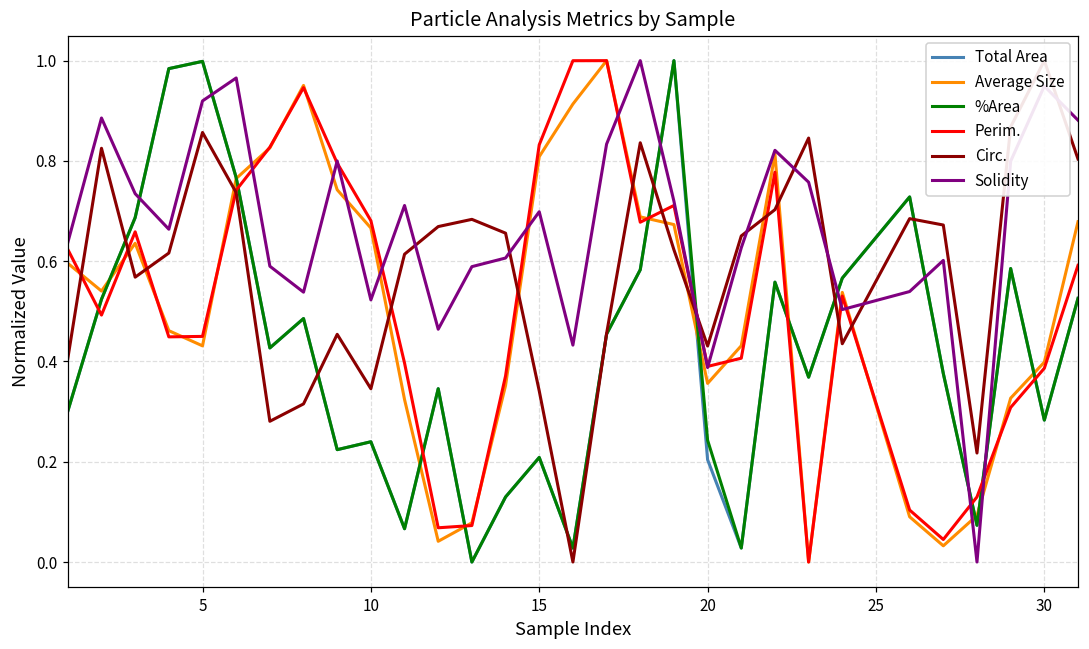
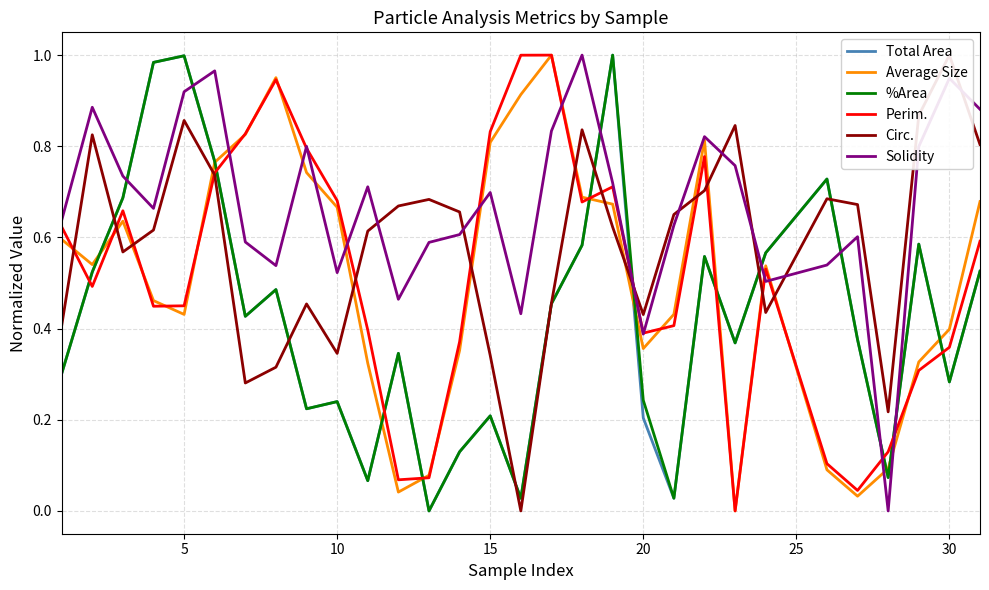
  {
    "Total Area": {
      "20": 0.20
    },
    "Average Size": {
      "5": 0.43,
      "10": 0.67,
      "15": 0.81,
      "20": 0.36,
      "30": 0.40
    },
    "%Area": {
      "20": 0.24
    },
    "Perim.": {
      "5": 0.45,
      "10": 0.68,
      "15": 0.83,
-     "30": 0.39
+     "30": 0.36
    },
    "Circ.": {
      "5": 0.86,
      "10": 0.35,
      "15": 0.34,
      "20": 0.43
    },
    "Solidity": {
      "5": 0.92,
      "10": 0.52,
      "15": 0.70
    }
  }
